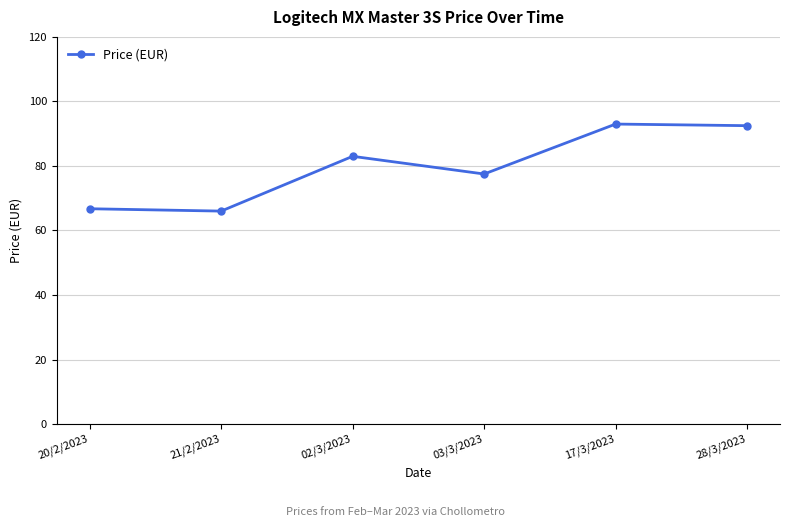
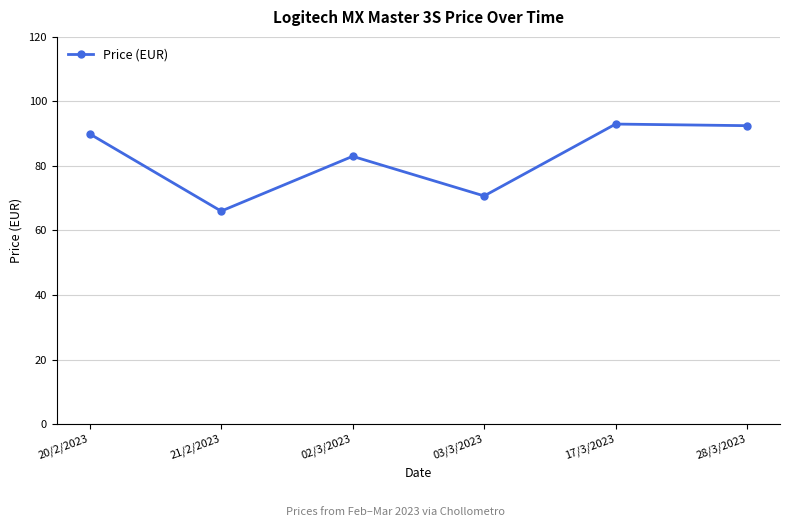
  {
-   "20/2/2023": 67,
+   "20/2/2023": 90,
    "21/2/2023": 66,
    "02/3/2023": 83,
-   "03/3/2023": 78,
+   "03/3/2023": 71,
    "17/3/2023": 93,
    "28/3/2023": 92
  }
